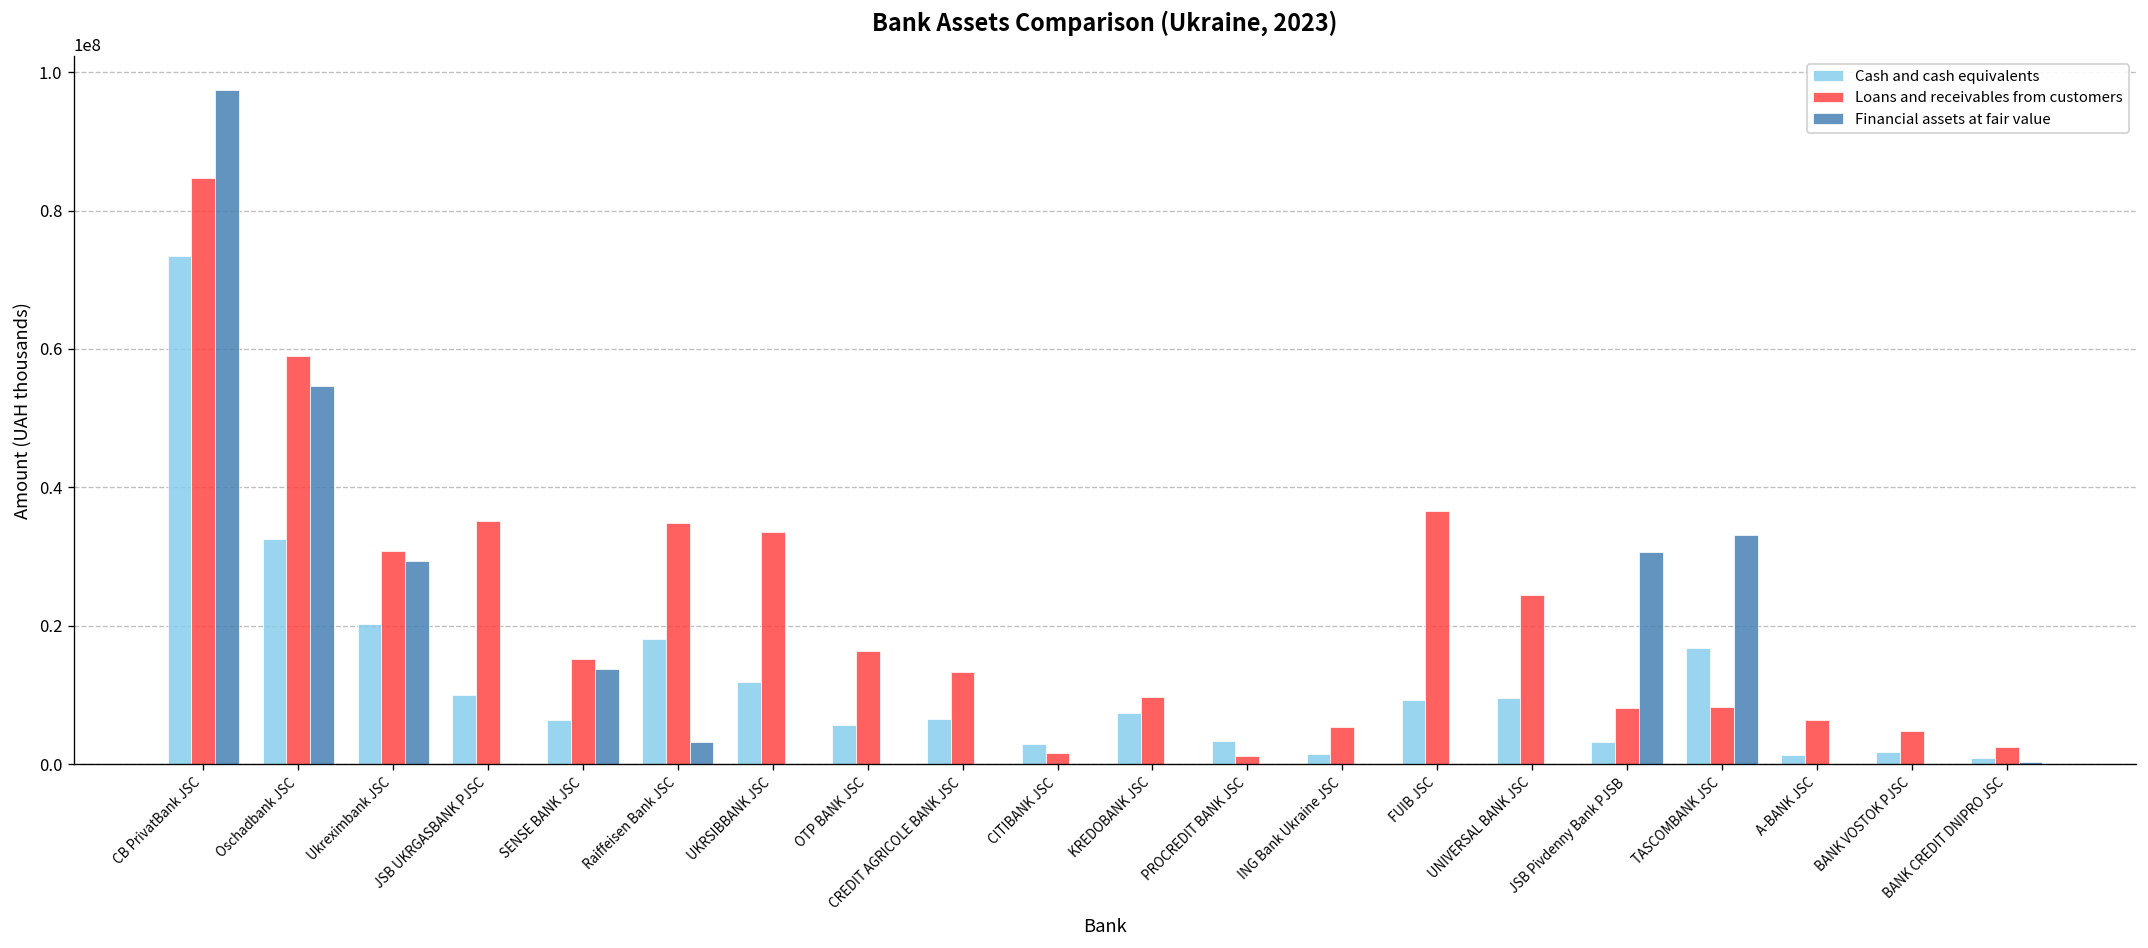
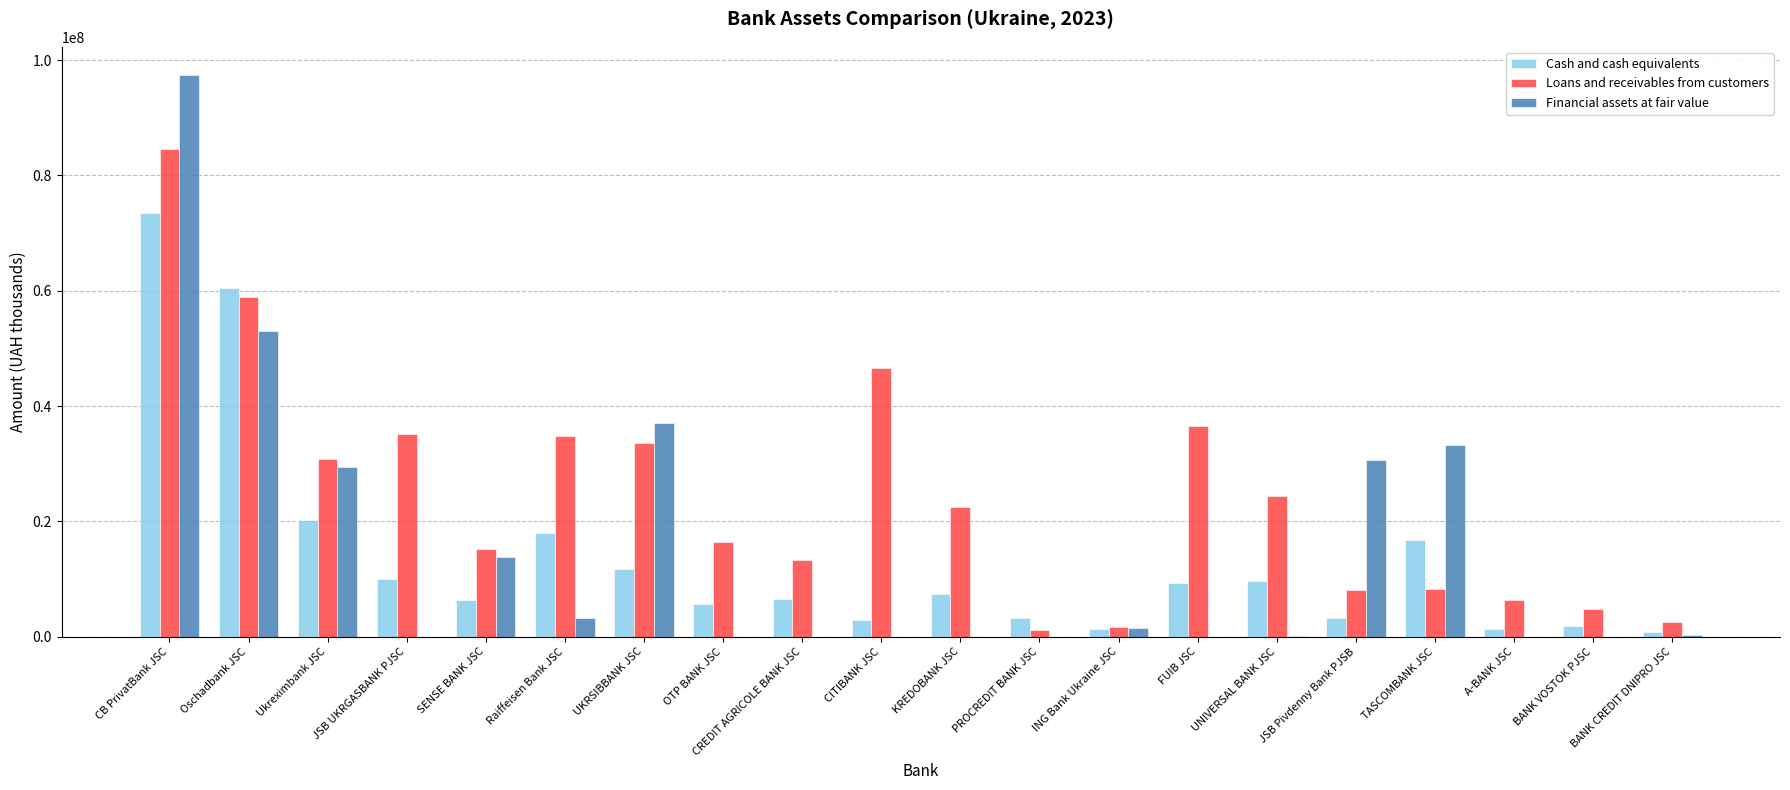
  {
    "Cash and cash equivalents": {
      "CB PrivatBank JSC": 73000000,
-     "Oschadbank JSC": 33000000,
+     "Oschadbank JSC": 60000000,
      "Ukreximbank JSC": 20000000,
      "JSB UKRGASBANK PJSC": 10000000,
      "SENSE BANK JSC": 6000000,
      "Raiffeisen Bank JSC": 18000000,
      "UKRSIBBANK JSC": 12000000,
      "OTP BANK JSC": 6000000,
      "CREDIT AGRICOLE BANK JSC": 7000000,
      "CITIBANK JSC": 3000000,
      "KREDOBANK JSC": 7000000,
      "PROCREDIT BANK JSC": 3000000,
      "ING Bank Ukraine JSC": 1000000,
      "FUIB JSC": 9000000,
      "UNIVERSAL BANK JSC": 10000000,
      "JSB Pivdenny Bank PJSB": 3000000,
      "TASCOMBANK JSC": 17000000,
      "A-BANK JSC": 1000000,
      "BANK VOSTOK PJSC": 2000000,
      "BANK CREDIT DNIPRO JSC": 1000000
    },
    "Loans and receivables from customers": {
      "CB PrivatBank JSC": 85000000,
      "Oschadbank JSC": 59000000,
      "Ukreximbank JSC": 31000000,
      "JSB UKRGASBANK PJSC": 35000000,
      "SENSE BANK JSC": 15000000,
      "Raiffeisen Bank JSC": 35000000,
      "UKRSIBBANK JSC": 34000000,
      "OTP BANK JSC": 16000000,
      "CREDIT AGRICOLE BANK JSC": 13000000,
-     "CITIBANK JSC": 2000000,
-     "KREDOBANK JSC": 10000000,
+     "CITIBANK JSC": 47000000,
+     "KREDOBANK JSC": 22000000,
      "PROCREDIT BANK JSC": 1000000,
-     "ING Bank Ukraine JSC": 5000000,
+     "ING Bank Ukraine JSC": 2000000,
      "FUIB JSC": 37000000,
      "UNIVERSAL BANK JSC": 24000000,
      "JSB Pivdenny Bank PJSB": 8000000,
      "TASCOMBANK JSC": 8000000,
      "A-BANK JSC": 6000000,
      "BANK VOSTOK PJSC": 5000000,
      "BANK CREDIT DNIPRO JSC": 3000000
    },
    "Financial assets at fair value": {
      "CB PrivatBank JSC": 97000000,
-     "Oschadbank JSC": 55000000,
+     "Oschadbank JSC": 53000000,
      "Ukreximbank JSC": 29000000,
      "SENSE BANK JSC": 14000000,
      "Raiffeisen Bank JSC": 3000000,
-     "UKRSIBBANK JSC": 0,
+     "UKRSIBBANK JSC": 37000000,
      "CREDIT AGRICOLE BANK JSC": 0,
      "CITIBANK JSC": 0,
      "KREDOBANK JSC": 0,
      "PROCREDIT BANK JSC": 0,
-     "ING Bank Ukraine JSC": 0,
+     "ING Bank Ukraine JSC": 1000000,
      "FUIB JSC": 0,
      "JSB Pivdenny Bank PJSB": 31000000,
      "TASCOMBANK JSC": 33000000,
      "A-BANK JSC": 0
    }
  }
